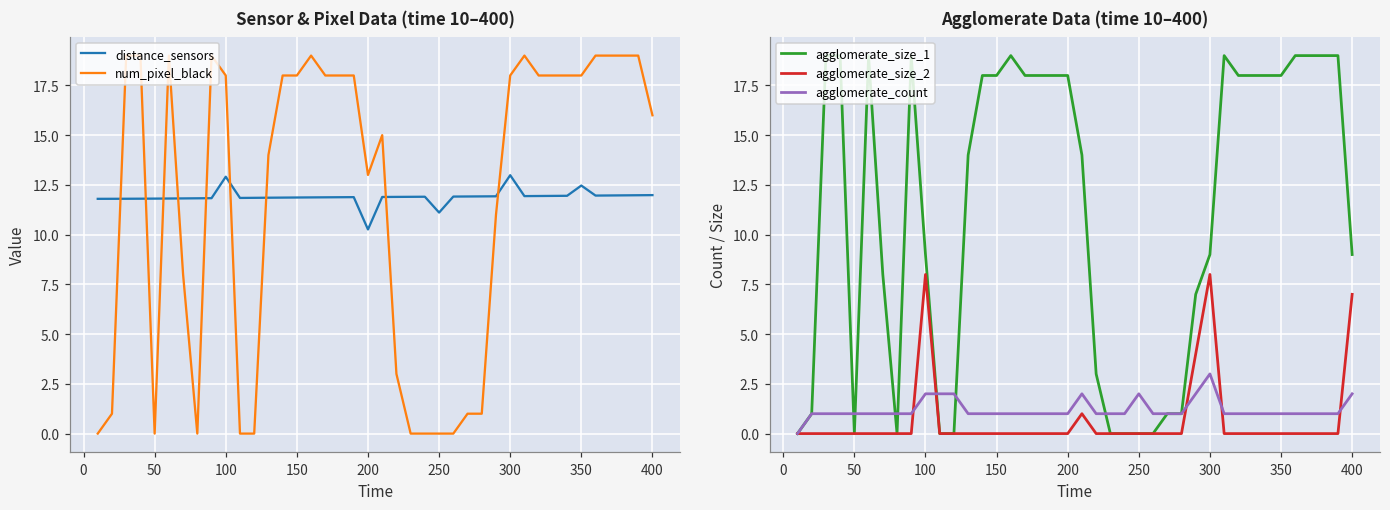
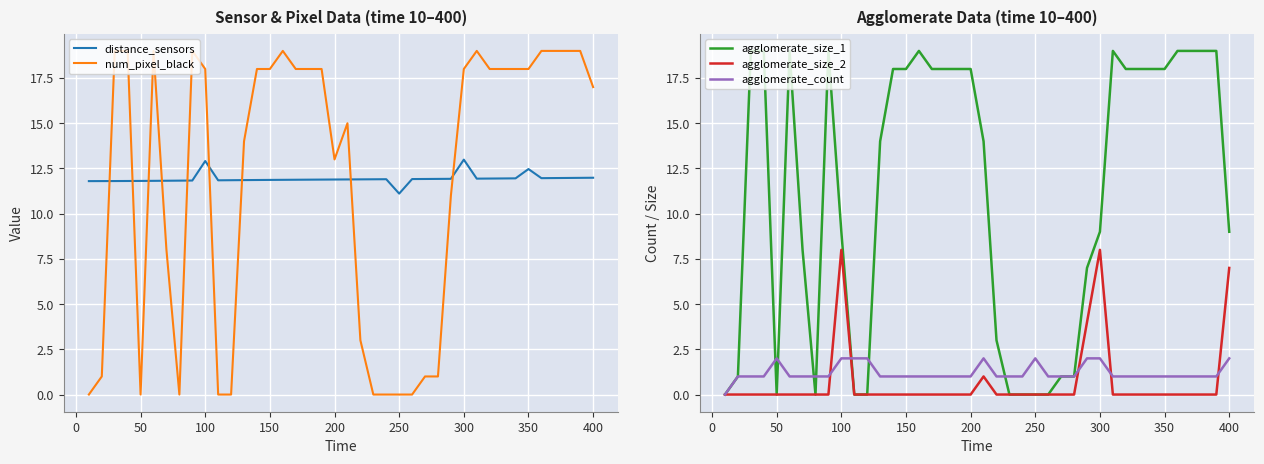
  {
    "Sensor & Pixel Data (time 10–400)": {
      "distance_sensors": {
        "50": 11.8,
        "100": 12.9,
        "150": 11.9,
-       "200": 10.3,
+       "200": 11.9,
        "250": 11.1,
        "300": 13.0,
        "350": 12.5,
        "400": 12.0
      },
      "num_pixel_black": {
        "50": 0,
        "100": 18,
        "150": 18,
        "200": 13,
        "250": 0,
        "300": 18,
        "350": 18,
-       "400": 16
+       "400": 17
      }
    },
    "Agglomerate Data (time 10–400)": {
      "agglomerate_size_1": {
        "100": 9,
        "150": 18,
        "200": 18,
        "300": 9,
        "350": 18,
        "400": 9
      },
      "agglomerate_size_2": {
        "100": 8,
        "150": 0,
        "200": 0,
        "300": 8,
        "350": 0,
        "400": 7
      },
      "agglomerate_count": {
-       "50": 1,
+       "50": 2,
        "100": 2,
        "150": 1,
        "200": 1,
        "250": 2,
-       "300": 3,
+       "300": 2,
        "350": 1,
        "400": 2
      }
    }
  }
